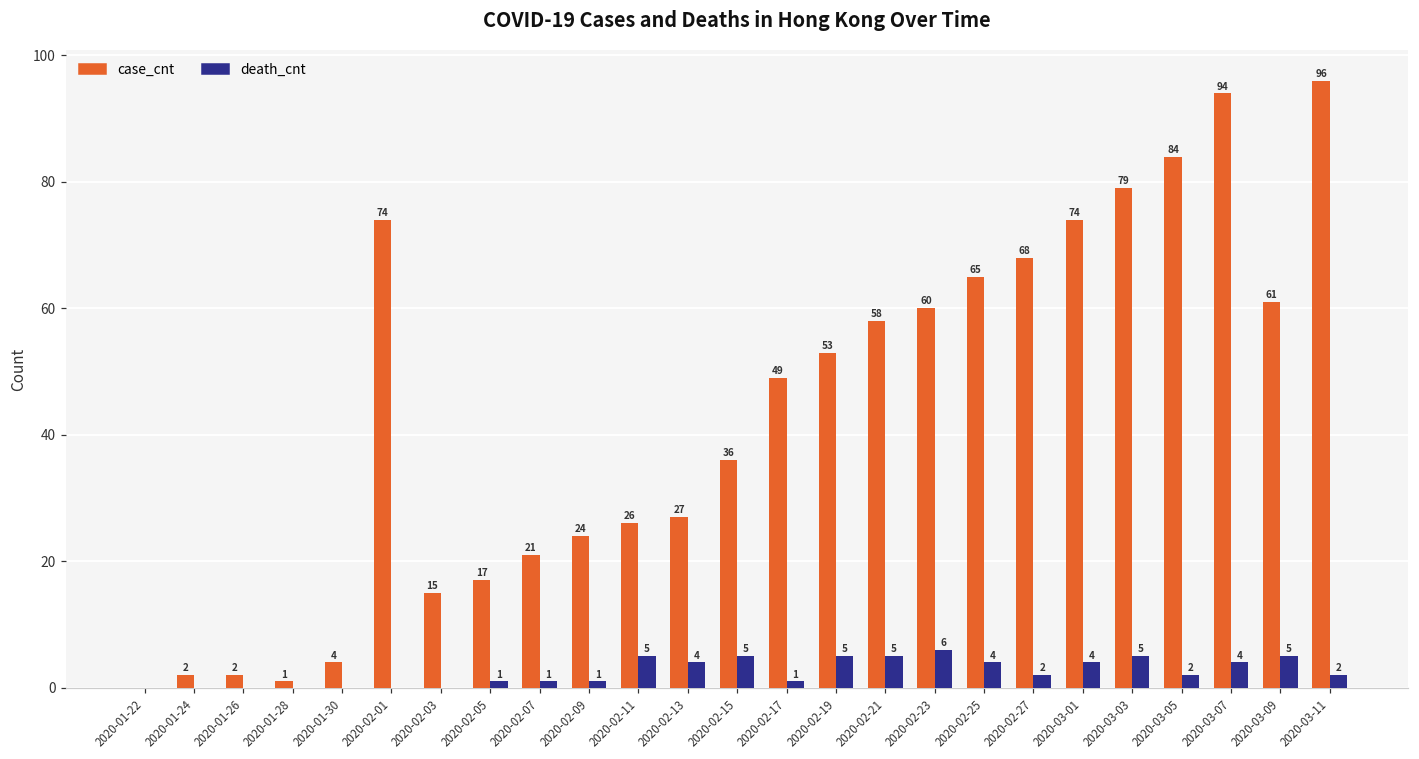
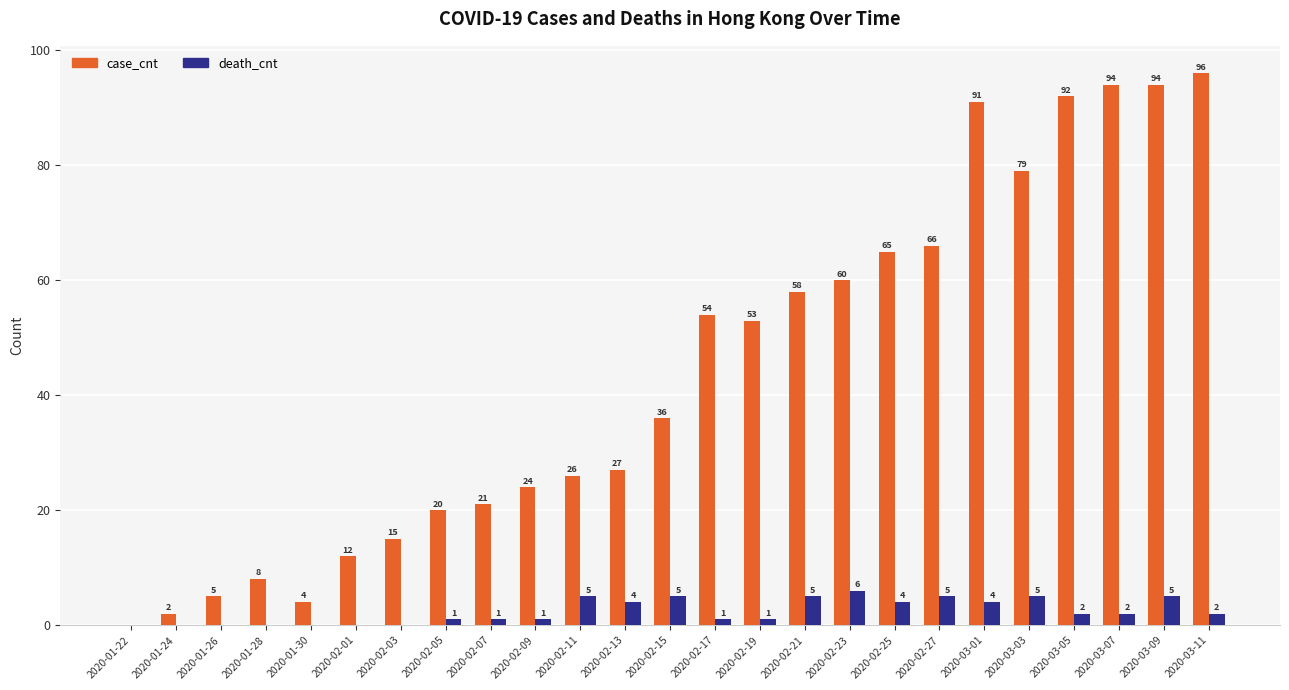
  {
    "case_cnt": {
      "2020-01-24": 2,
-     "2020-01-26": 2,
-     "2020-01-28": 1,
+     "2020-01-26": 5,
+     "2020-01-28": 8,
      "2020-01-30": 4,
-     "2020-02-01": 74,
+     "2020-02-01": 12,
      "2020-02-03": 15,
-     "2020-02-05": 17,
+     "2020-02-05": 20,
      "2020-02-07": 21,
      "2020-02-09": 24,
      "2020-02-11": 26,
      "2020-02-13": 27,
      "2020-02-15": 36,
-     "2020-02-17": 49,
+     "2020-02-17": 54,
      "2020-02-19": 53,
      "2020-02-21": 58,
      "2020-02-23": 60,
      "2020-02-25": 65,
-     "2020-02-27": 68,
-     "2020-03-01": 74,
+     "2020-02-27": 66,
+     "2020-03-01": 91,
      "2020-03-03": 79,
-     "2020-03-05": 84,
+     "2020-03-05": 92,
      "2020-03-07": 94,
-     "2020-03-09": 61,
+     "2020-03-09": 94,
      "2020-03-11": 96
    },
    "death_cnt": {
      "2020-02-05": 1,
      "2020-02-07": 1,
      "2020-02-09": 1,
      "2020-02-11": 5,
      "2020-02-13": 4,
      "2020-02-15": 5,
      "2020-02-17": 1,
-     "2020-02-19": 5,
+     "2020-02-19": 1,
      "2020-02-21": 5,
      "2020-02-23": 6,
      "2020-02-25": 4,
-     "2020-02-27": 2,
+     "2020-02-27": 5,
      "2020-03-01": 4,
      "2020-03-03": 5,
      "2020-03-05": 2,
-     "2020-03-07": 4,
+     "2020-03-07": 2,
      "2020-03-09": 5,
      "2020-03-11": 2
    }
  }
